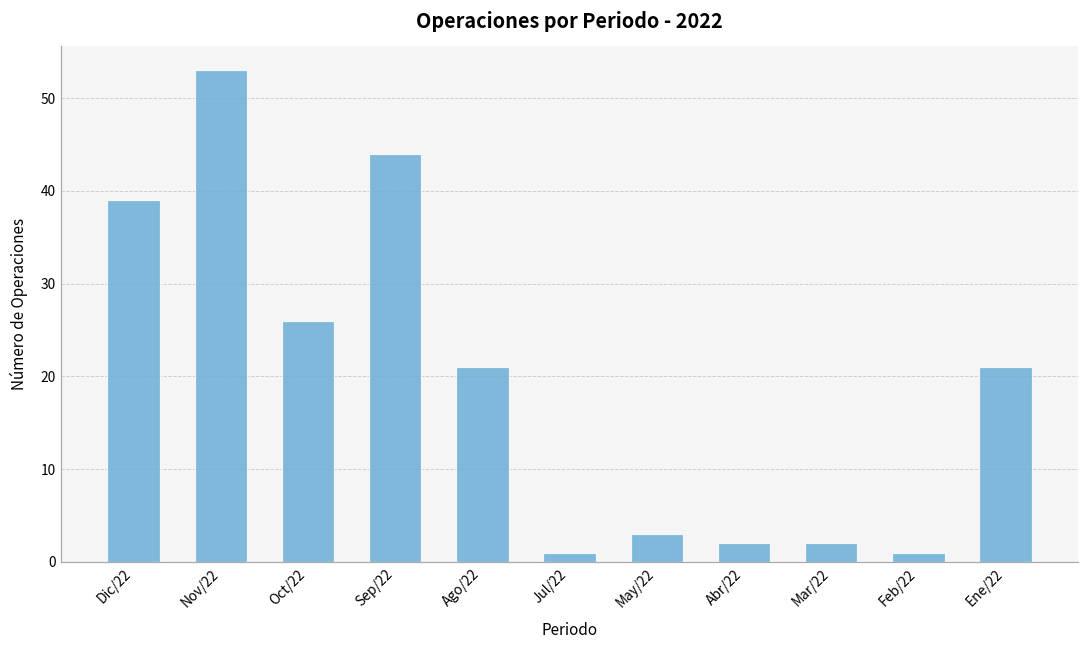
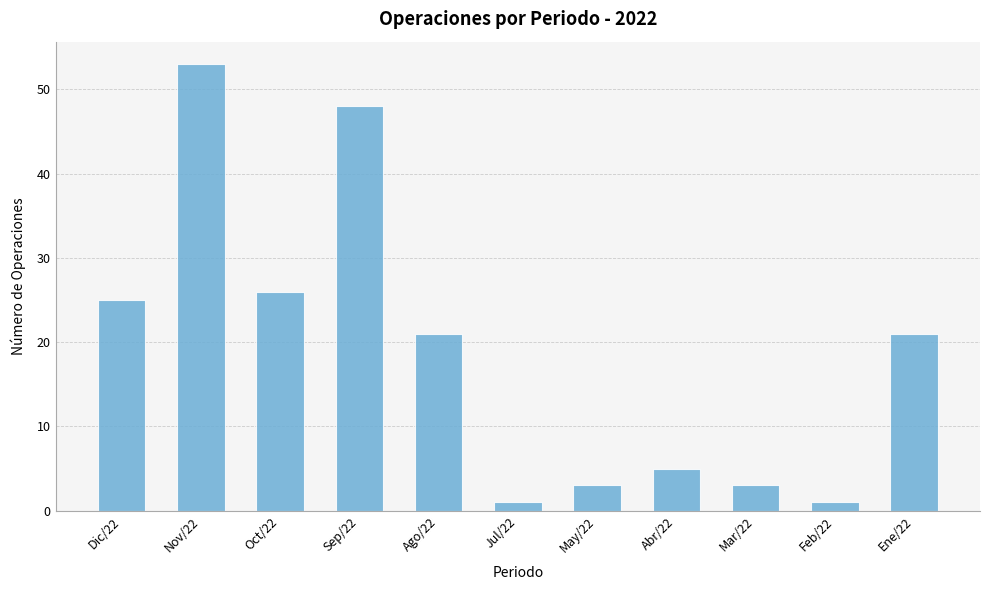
  {
-   "Dic/22": 39,
+   "Dic/22": 25,
    "Nov/22": 53,
    "Oct/22": 26,
-   "Sep/22": 44,
+   "Sep/22": 48,
    "Ago/22": 21,
    "Jul/22": 1,
    "May/22": 3,
-   "Abr/22": 2,
-   "Mar/22": 2,
+   "Abr/22": 5,
+   "Mar/22": 3,
    "Feb/22": 1,
    "Ene/22": 21
  }
